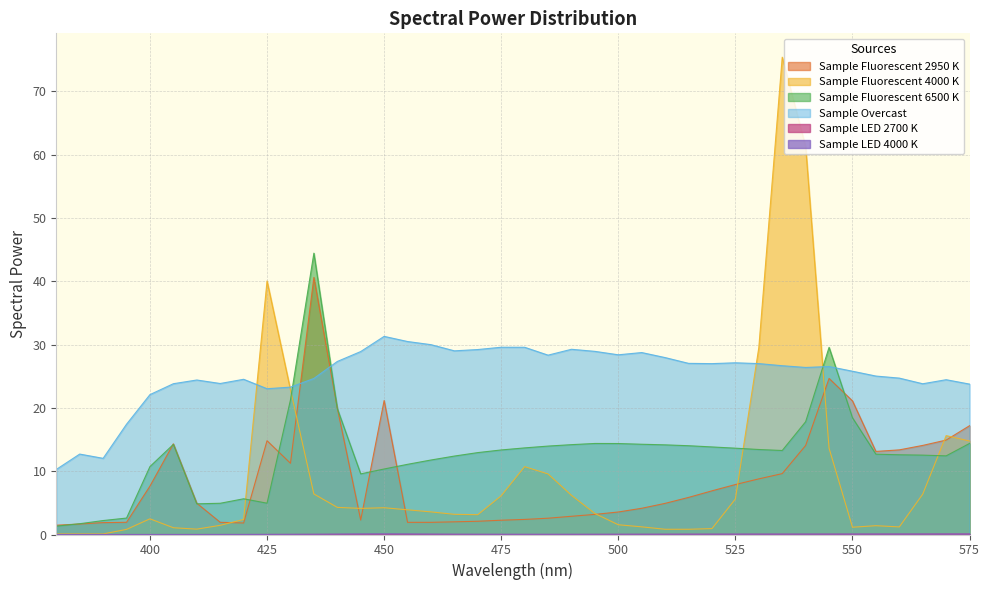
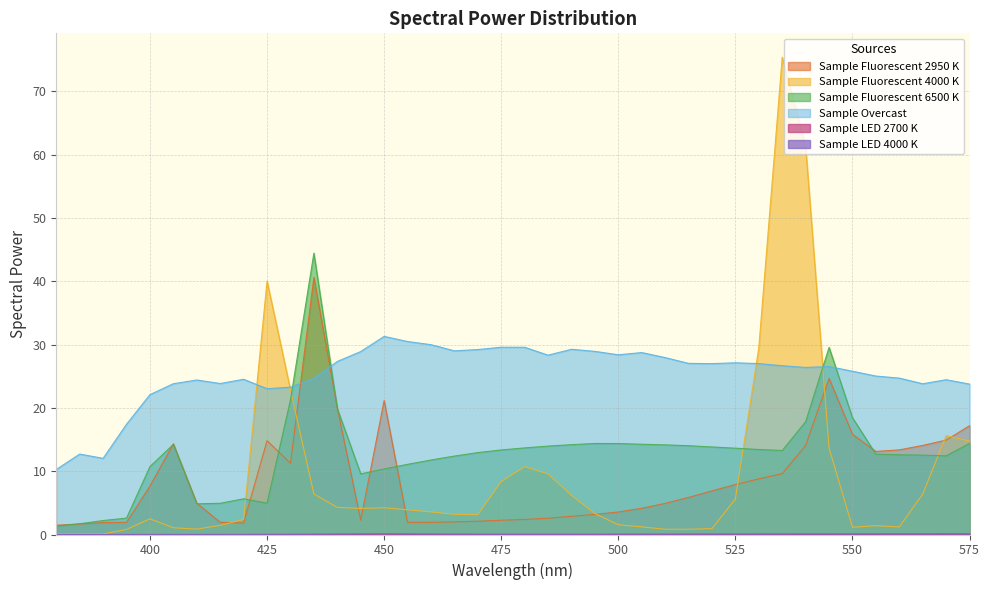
  {
    "Sample Fluorescent 2950 K": {
      "400": 8,
      "425": 15,
      "450": 21,
      "475": 2,
      "500": 4,
      "525": 8,
-     "550": 21,
+     "550": 16,
      "575": 17
    },
    "Sample Fluorescent 4000 K": {
      "400": 2,
      "425": 40,
      "450": 4,
-     "475": 6,
+     "475": 8,
      "500": 2,
      "525": 6,
      "550": 1
    },
    "Sample Fluorescent 6500 K": {
      "400": 11,
      "425": 5,
      "450": 10,
      "475": 13,
      "500": 14,
      "525": 14,
      "550": 18
    },
    "Sample Overcast": {
      "400": 22,
      "425": 23,
      "450": 31,
      "475": 30,
      "500": 28,
      "525": 27,
      "550": 26,
      "575": 24
    },
    "Sample LED 4000 K": {
      "400": 0,
      "425": 0,
      "450": 0,
      "475": 0,
      "500": 0,
      "525": 0,
      "550": 0,
      "575": 0
    }
  }
